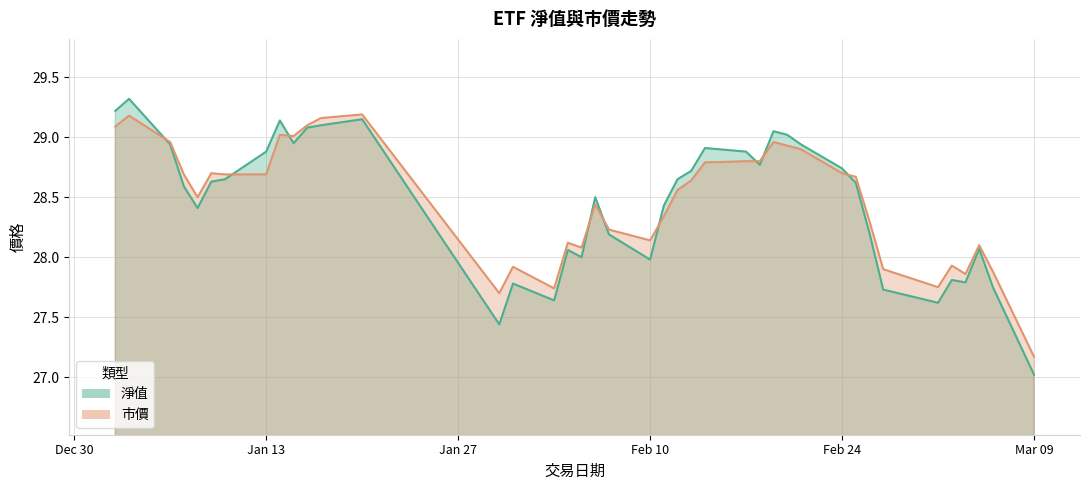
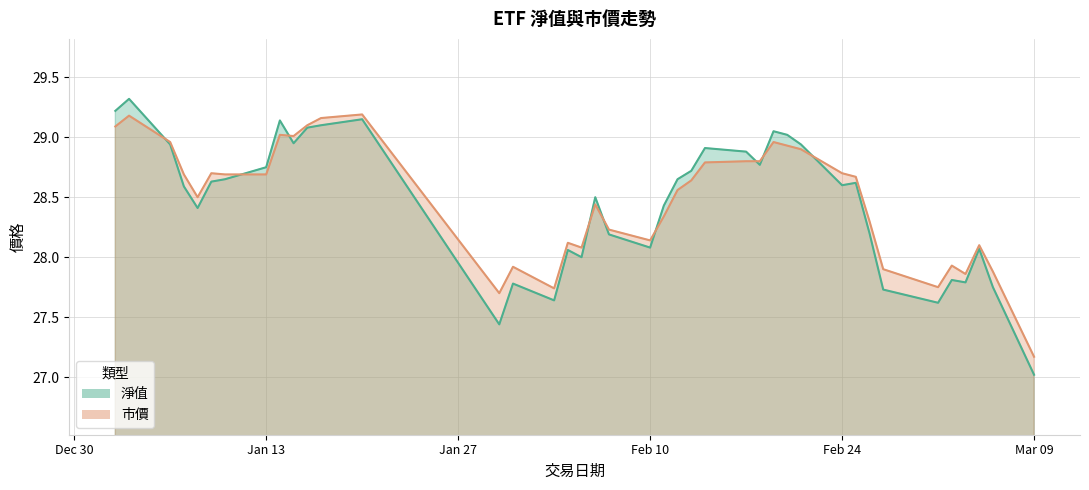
  {
    "淨值": {
-     "Jan 13": 28.88,
-     "Feb 10": 27.98,
-     "Feb 24": 28.74,
+     "Jan 13": 28.75,
+     "Feb 10": 28.08,
+     "Feb 24": 28.60,
      "Mar 09": 27.02
    },
    "市價": {
      "Jan 13": 28.69,
      "Feb 10": 28.14,
      "Feb 24": 28.70,
      "Mar 09": 27.17
    }
  }
